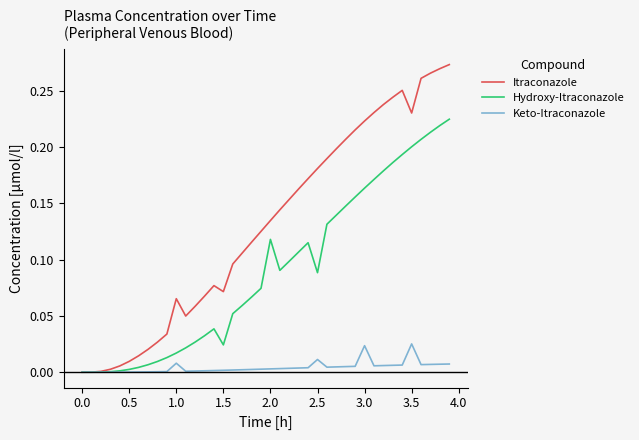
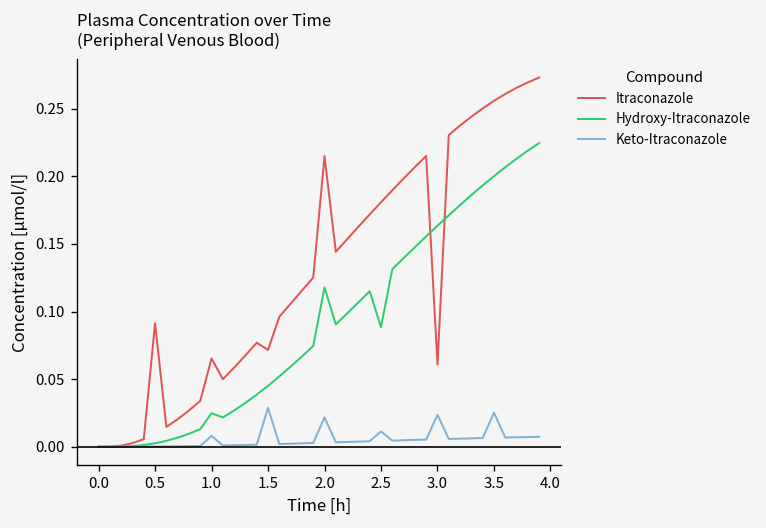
  {
    "Itraconazole": {
-     "0.5": 0.010,
+     "0.5": 0.091,
      "1.0": 0.065,
      "1.5": 0.072,
-     "2.0": 0.135,
+     "2.0": 0.215,
      "2.5": 0.181,
-     "3.0": 0.223,
-     "3.5": 0.230
+     "3.0": 0.061,
+     "3.5": 0.256
    },
    "Hydroxy-Itraconazole": {
      "0.5": 0.002,
-     "1.0": 0.017,
-     "1.5": 0.024,
+     "1.0": 0.025,
+     "1.5": 0.045,
      "2.0": 0.118,
      "2.5": 0.088,
      "3.0": 0.164,
      "3.5": 0.200
    },
    "Keto-Itraconazole": {
      "0.5": 0.000,
      "1.0": 0.008,
-     "1.5": 0.002,
-     "2.0": 0.003,
+     "1.5": 0.029,
+     "2.0": 0.022,
      "2.5": 0.011,
      "3.0": 0.024,
      "3.5": 0.025
    }
  }
